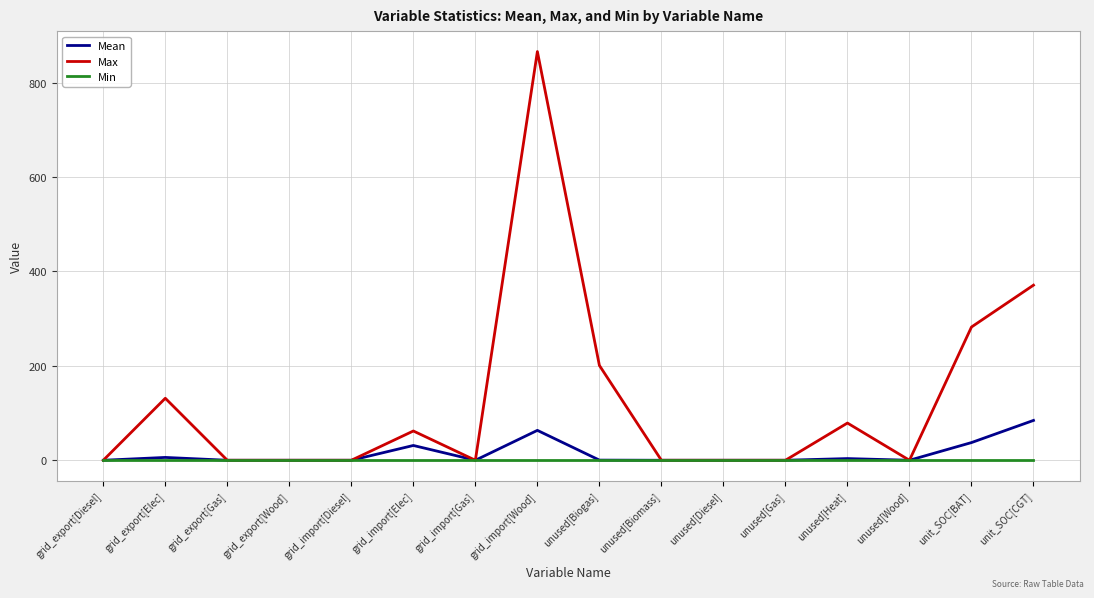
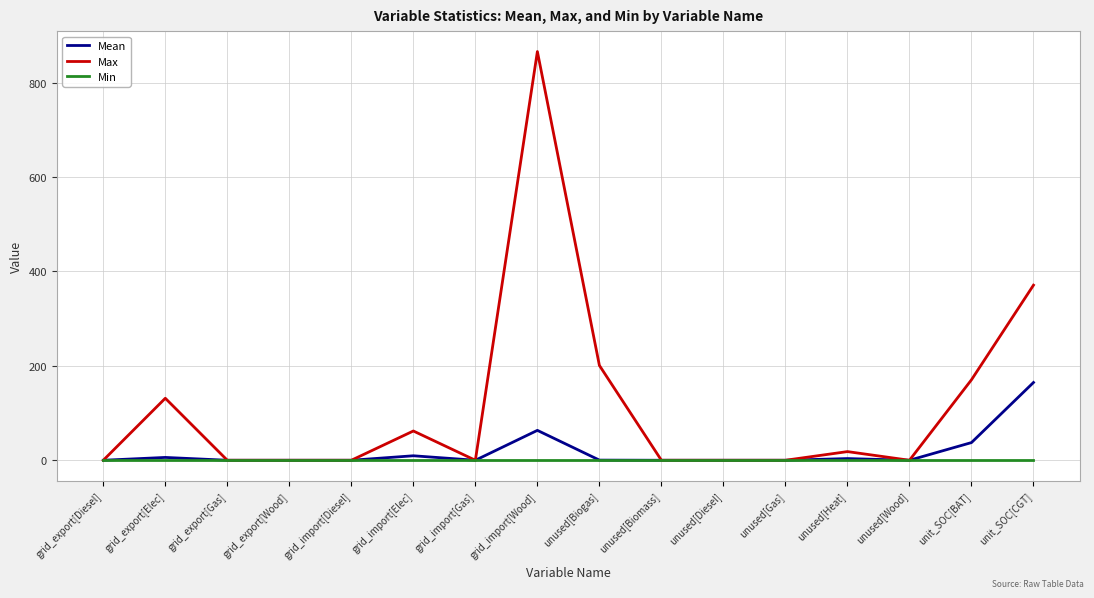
  {
    "Mean": {
      "grid_export[Elec]": 10,
-     "grid_import[Elec]": 30,
+     "grid_import[Elec]": 10,
      "grid_import[Wood]": 60,
      "unit_SOC[BAT]": 40,
-     "unit_SOC[CGT]": 80
+     "unit_SOC[CGT]": 160
    },
    "Max": {
      "grid_export[Elec]": 130,
      "grid_import[Elec]": 60,
      "grid_import[Wood]": 870,
      "unused[Biogas]": 200,
-     "unused[Heat]": 80,
-     "unit_SOC[BAT]": 280,
+     "unused[Heat]": 20,
+     "unit_SOC[BAT]": 170,
      "unit_SOC[CGT]": 370
    },
    "Min": {
      "grid_export[Elec]": 0,
      "grid_import[Elec]": 0,
      "grid_import[Wood]": 0,
      "unit_SOC[BAT]": 0,
      "unit_SOC[CGT]": 0
    }
  }
